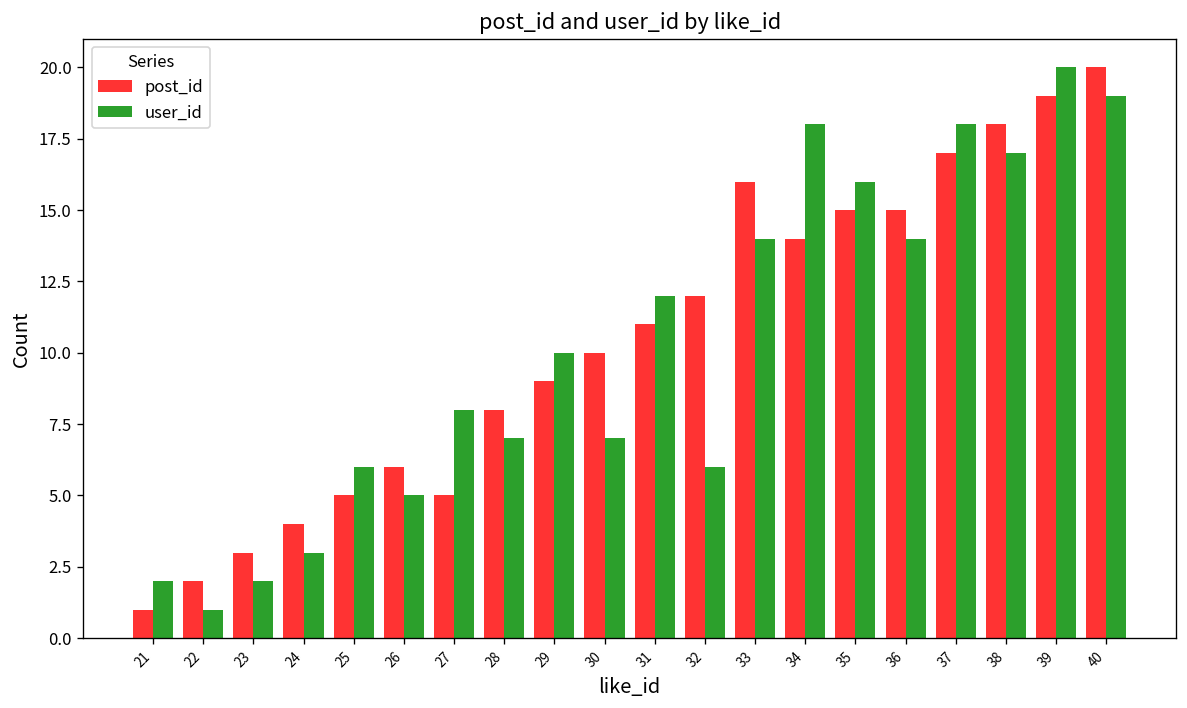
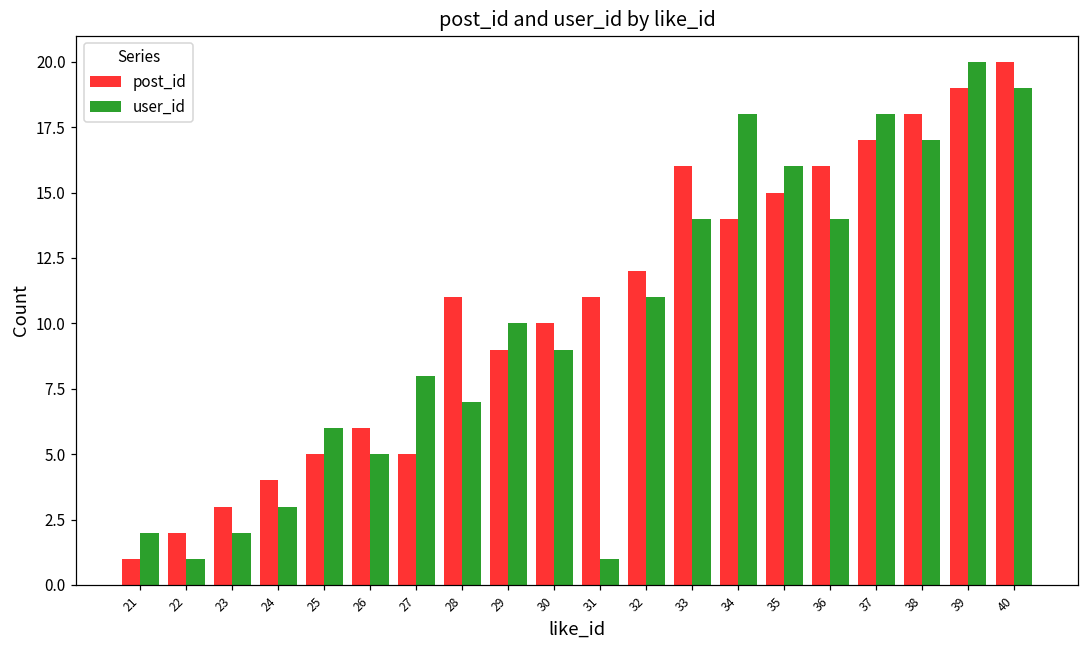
  {
    "post_id": {
      "21": 1,
      "22": 2,
      "23": 3,
      "24": 4,
      "25": 5,
      "26": 6,
      "27": 5,
-     "28": 8,
+     "28": 11,
      "29": 9,
      "30": 10,
      "31": 11,
      "32": 12,
      "33": 16,
      "34": 14,
      "35": 15,
-     "36": 15,
+     "36": 16,
      "37": 17,
      "38": 18,
      "39": 19,
      "40": 20
    },
    "user_id": {
      "21": 2,
      "22": 1,
      "23": 2,
      "24": 3,
      "25": 6,
      "26": 5,
      "27": 8,
      "28": 7,
      "29": 10,
-     "30": 7,
-     "31": 12,
-     "32": 6,
+     "30": 9,
+     "31": 1,
+     "32": 11,
      "33": 14,
      "34": 18,
      "35": 16,
      "36": 14,
      "37": 18,
      "38": 17,
      "39": 20,
      "40": 19
    }
  }
